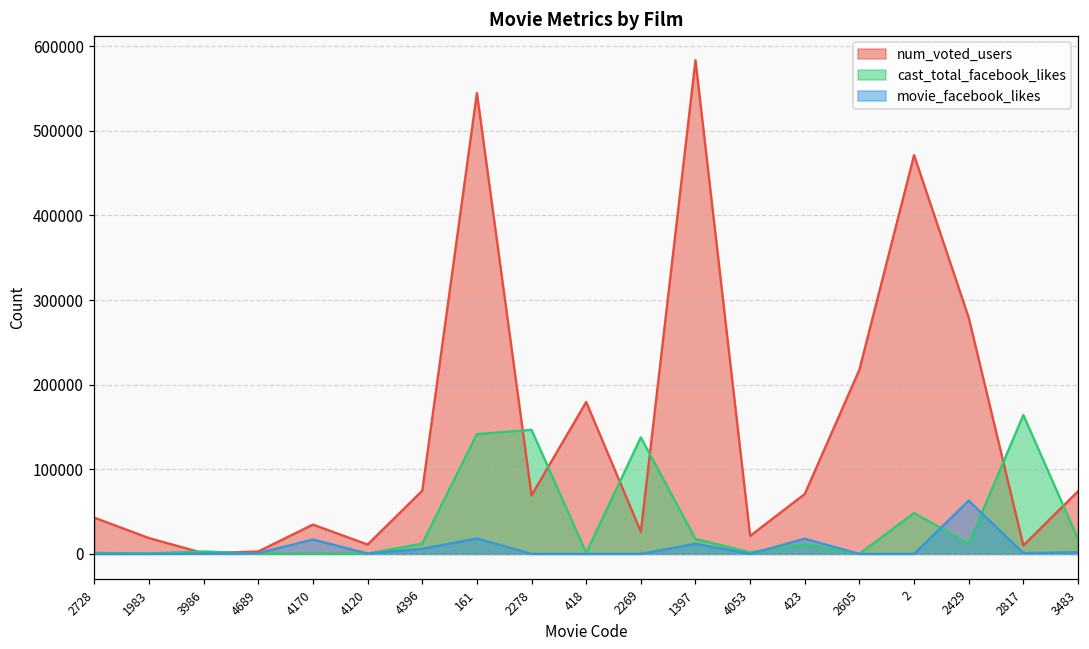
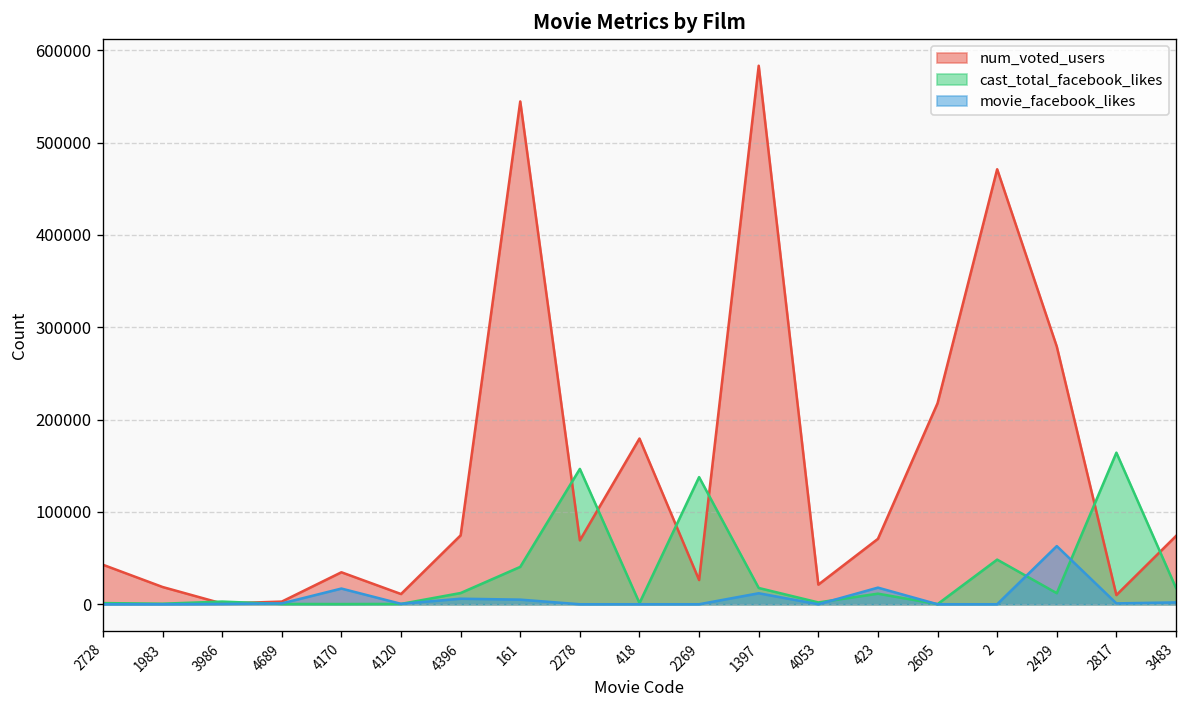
  {
    "num_voted_users": {
      "2728": 40000,
      "1983": 20000,
      "4170": 30000,
      "4120": 10000,
      "4396": 70000,
      "161": 540000,
      "2278": 70000,
      "418": 180000,
      "2269": 30000,
      "1397": 580000,
      "4053": 20000,
      "423": 70000,
      "2605": 220000,
      "2": 470000,
      "2429": 280000,
      "2817": 10000,
      "3483": 70000
    },
    "cast_total_facebook_likes": {
      "4170": 0,
      "4396": 10000,
-     "161": 140000,
+     "161": 40000,
      "2278": 150000,
      "2269": 140000,
      "1397": 20000,
      "423": 10000,
      "2": 50000,
      "2429": 10000,
      "2817": 160000,
      "3483": 20000
    },
    "movie_facebook_likes": {
      "4170": 20000,
      "4396": 10000,
-     "161": 20000,
+     "161": 10000,
      "2278": 0,
      "2269": 0,
      "1397": 10000,
      "423": 20000,
      "2": 0,
      "2429": 60000,
      "2817": 0,
      "3483": 0
    }
  }
